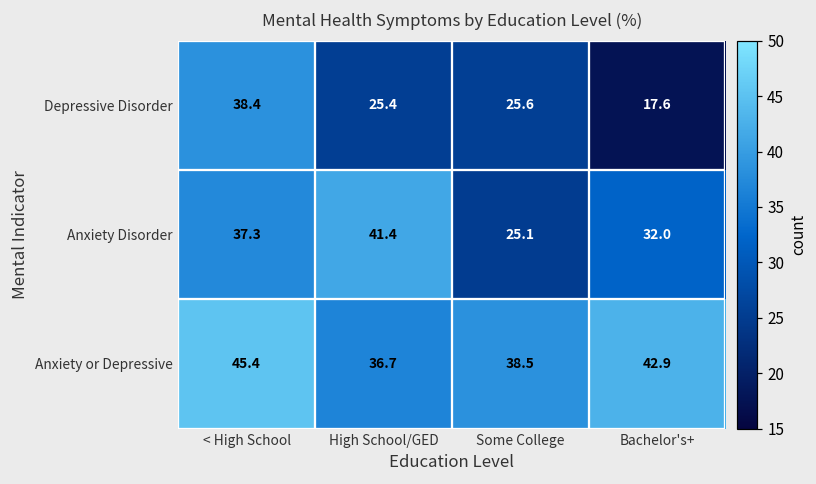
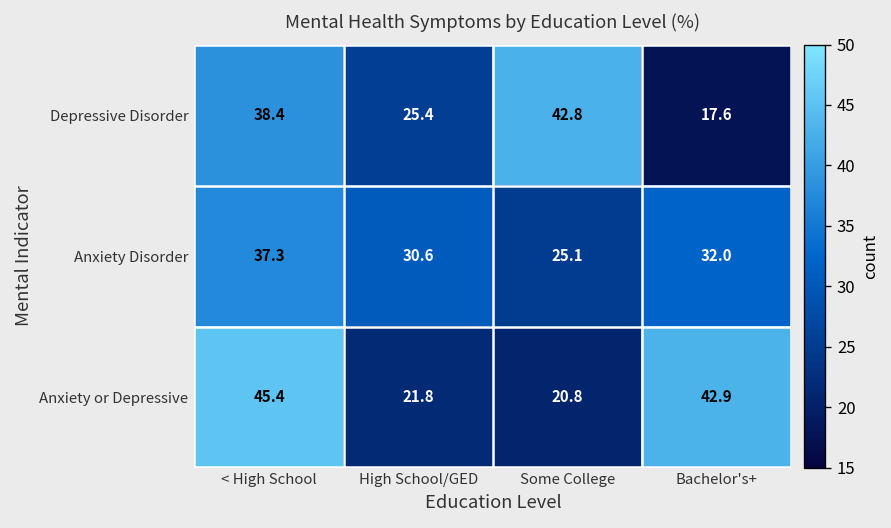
  {
    "Depressive Disorder": {
      "< High School": 38.4,
      "High School/GED": 25.4,
-     "Some College": 25.6,
+     "Some College": 42.8,
      "Bachelor's+": 17.6
    },
    "Anxiety Disorder": {
      "< High School": 37.3,
-     "High School/GED": 41.4,
+     "High School/GED": 30.6,
      "Some College": 25.1,
      "Bachelor's+": 32.0
    },
    "Anxiety or Depressive": {
      "< High School": 45.4,
-     "High School/GED": 36.7,
-     "Some College": 38.5,
+     "High School/GED": 21.8,
+     "Some College": 20.8,
      "Bachelor's+": 42.9
    }
  }
